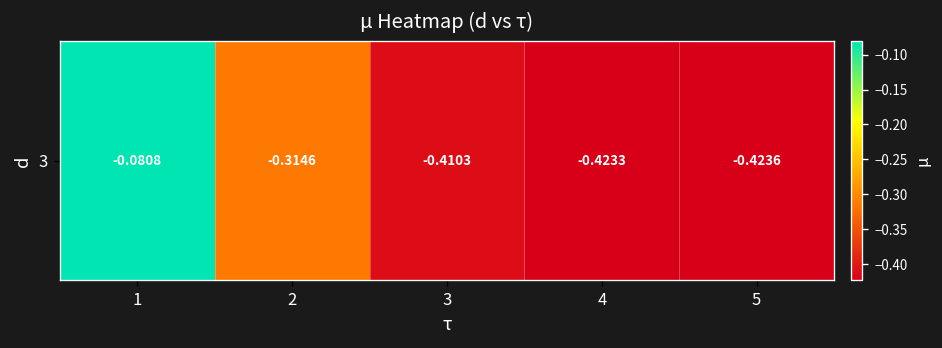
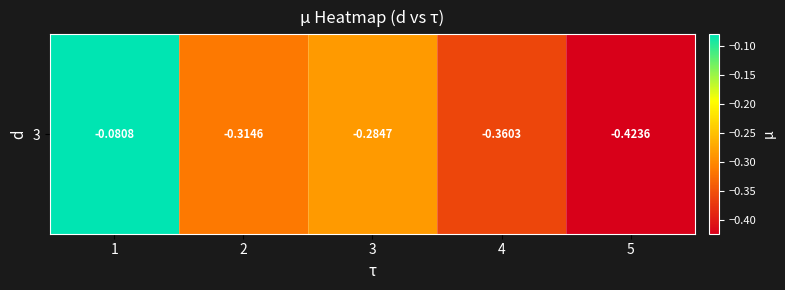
  {
    "3": {
      "1": -0.0808,
      "2": -0.3146,
-     "3": -0.4103,
-     "4": -0.4233,
+     "3": -0.2847,
+     "4": -0.3603,
      "5": -0.4236
    }
  }
